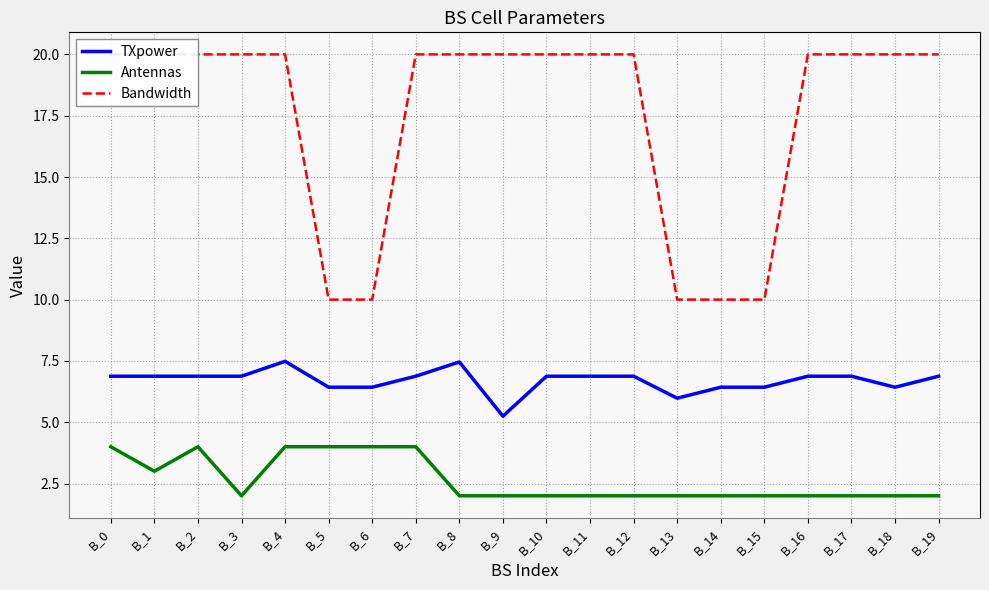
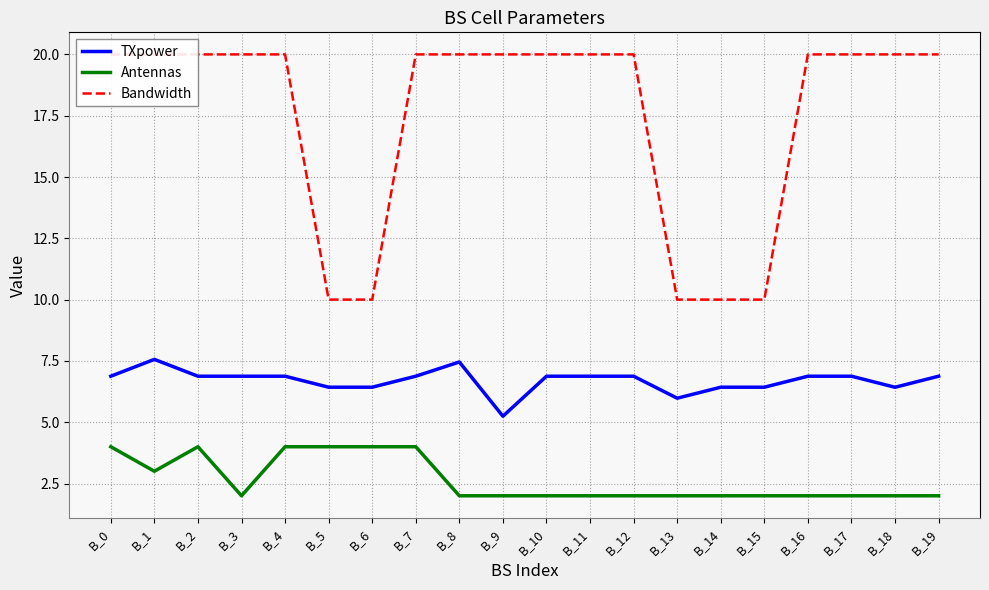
  {
    "TXpower": {
      "B_0": 6.9,
-     "B_1": 6.9,
+     "B_1": 7.6,
      "B_2": 6.9,
      "B_3": 6.9,
-     "B_4": 7.5,
+     "B_4": 6.9,
      "B_5": 6.4,
      "B_6": 6.4,
      "B_7": 6.9,
      "B_8": 7.5,
      "B_9": 5.2,
      "B_10": 6.9,
      "B_11": 6.9,
      "B_12": 6.9,
      "B_13": 6.0,
      "B_14": 6.4,
      "B_15": 6.4,
      "B_16": 6.9,
      "B_17": 6.9,
      "B_18": 6.4,
      "B_19": 6.9
    },
    "Antennas": {
      "B_0": 4.0,
      "B_1": 3.0,
      "B_2": 4.0,
      "B_3": 2.0,
      "B_4": 4.0,
      "B_5": 4.0,
      "B_6": 4.0,
      "B_7": 4.0,
      "B_8": 2.0,
      "B_9": 2.0,
      "B_10": 2.0,
      "B_11": 2.0,
      "B_12": 2.0,
      "B_13": 2.0,
      "B_14": 2.0,
      "B_15": 2.0,
      "B_16": 2.0,
      "B_17": 2.0,
      "B_18": 2.0,
      "B_19": 2.0
    },
    "Bandwidth": {
      "B_2": 20.0,
      "B_3": 20.0,
      "B_4": 20.0,
      "B_5": 10.0,
      "B_6": 10.0,
      "B_7": 20.0,
      "B_8": 20.0,
      "B_9": 20.0,
      "B_10": 20.0,
      "B_11": 20.0,
      "B_12": 20.0,
      "B_13": 10.0,
      "B_14": 10.0,
      "B_15": 10.0,
      "B_16": 20.0,
      "B_17": 20.0,
      "B_18": 20.0,
      "B_19": 20.0
    }
  }
